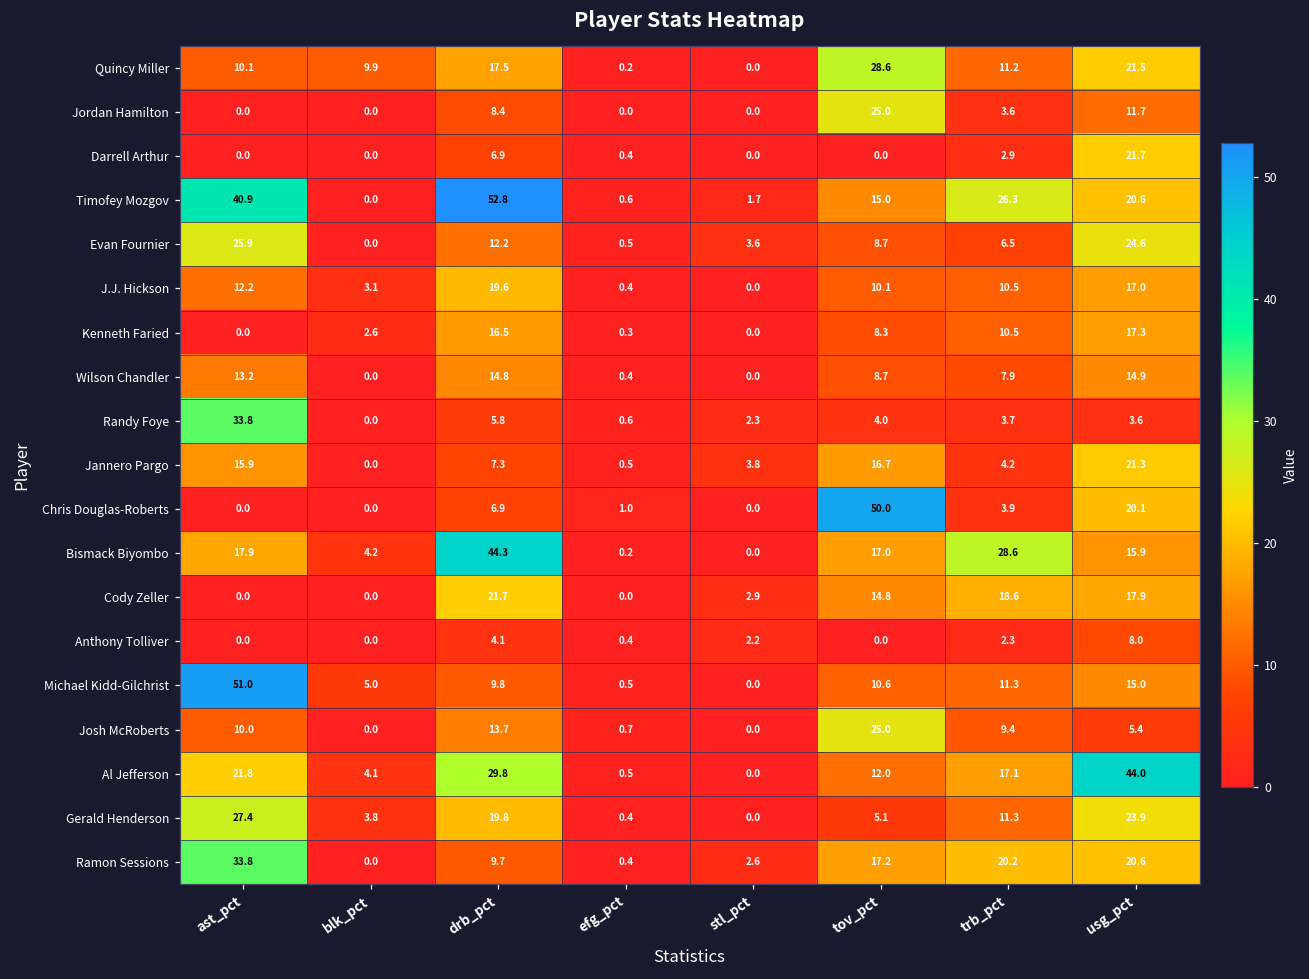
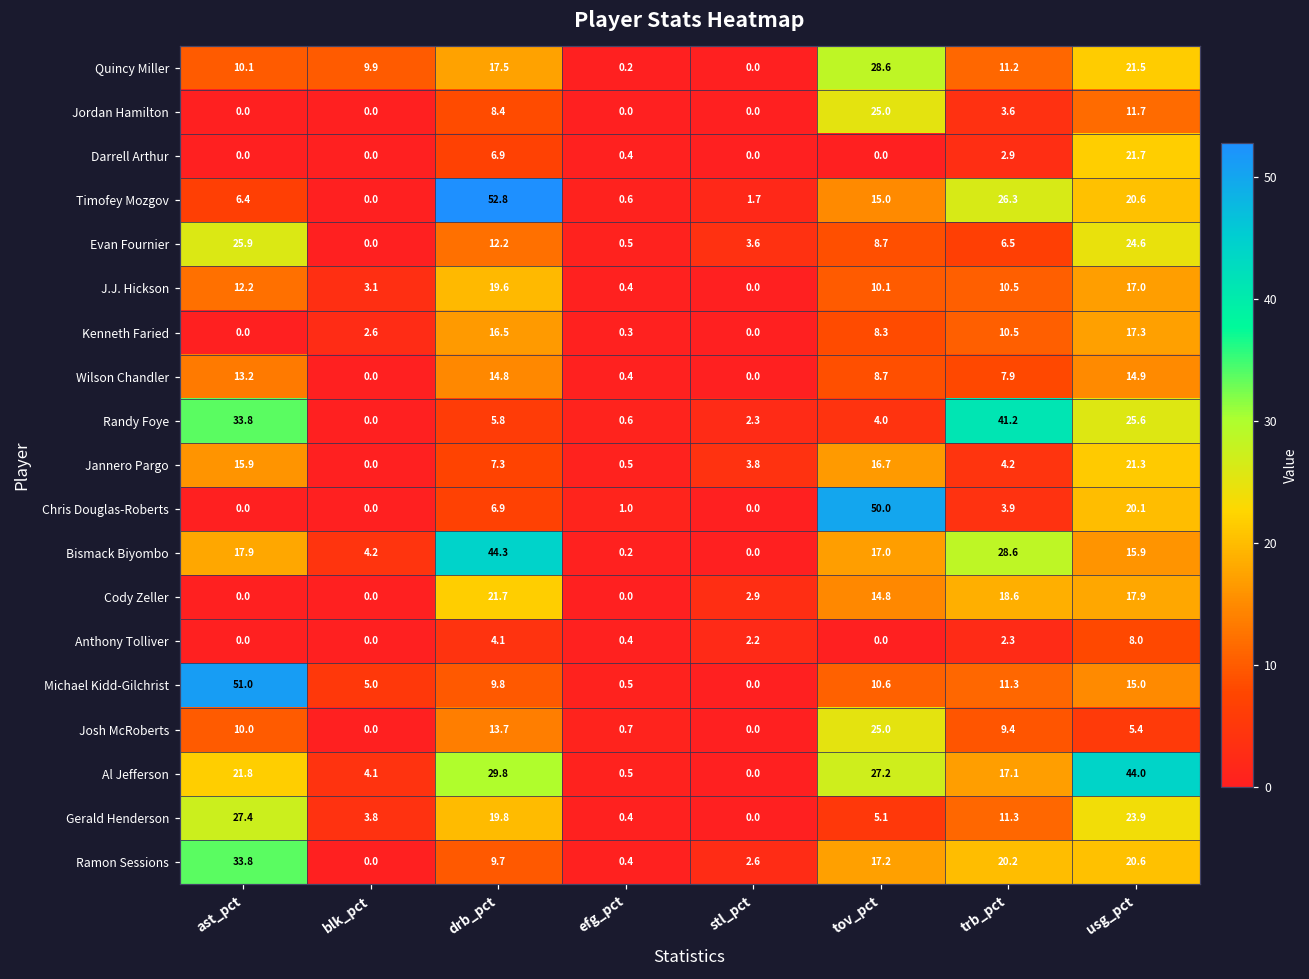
  {
    "Quincy Miller": {
      "ast_pct": 10.1,
      "blk_pct": 9.9,
      "drb_pct": 17.5,
      "efg_pct": 0.2,
      "stl_pct": 0.0,
      "tov_pct": 28.6,
      "trb_pct": 11.2,
      "usg_pct": 21.5
    },
    "Jordan Hamilton": {
      "ast_pct": 0.0,
      "blk_pct": 0.0,
      "drb_pct": 8.4,
      "efg_pct": 0.0,
      "stl_pct": 0.0,
      "tov_pct": 25.0,
      "trb_pct": 3.6,
      "usg_pct": 11.7
    },
    "Darrell Arthur": {
      "ast_pct": 0.0,
      "blk_pct": 0.0,
      "drb_pct": 6.9,
      "efg_pct": 0.4,
      "stl_pct": 0.0,
      "tov_pct": 0.0,
      "trb_pct": 2.9,
      "usg_pct": 21.7
    },
    "Timofey Mozgov": {
-     "ast_pct": 40.9,
+     "ast_pct": 6.4,
      "blk_pct": 0.0,
      "drb_pct": 52.8,
      "efg_pct": 0.6,
      "stl_pct": 1.7,
      "tov_pct": 15.0,
      "trb_pct": 26.3,
      "usg_pct": 20.6
    },
    "Evan Fournier": {
      "ast_pct": 25.9,
      "blk_pct": 0.0,
      "drb_pct": 12.2,
      "efg_pct": 0.5,
      "stl_pct": 3.6,
      "tov_pct": 8.7,
      "trb_pct": 6.5,
      "usg_pct": 24.6
    },
    "J.J. Hickson": {
      "ast_pct": 12.2,
      "blk_pct": 3.1,
      "drb_pct": 19.6,
      "efg_pct": 0.4,
      "stl_pct": 0.0,
      "tov_pct": 10.1,
      "trb_pct": 10.5,
      "usg_pct": 17.0
    },
    "Kenneth Faried": {
      "ast_pct": 0.0,
      "blk_pct": 2.6,
      "drb_pct": 16.5,
      "efg_pct": 0.3,
      "stl_pct": 0.0,
      "tov_pct": 8.3,
      "trb_pct": 10.5,
      "usg_pct": 17.3
    },
    "Wilson Chandler": {
      "ast_pct": 13.2,
      "blk_pct": 0.0,
      "drb_pct": 14.8,
      "efg_pct": 0.4,
      "stl_pct": 0.0,
      "tov_pct": 8.7,
      "trb_pct": 7.9,
      "usg_pct": 14.9
    },
    "Randy Foye": {
      "ast_pct": 33.8,
      "blk_pct": 0.0,
      "drb_pct": 5.8,
      "efg_pct": 0.6,
      "stl_pct": 2.3,
      "tov_pct": 4.0,
-     "trb_pct": 3.7,
-     "usg_pct": 3.6
+     "trb_pct": 41.2,
+     "usg_pct": 25.6
    },
    "Jannero Pargo": {
      "ast_pct": 15.9,
      "blk_pct": 0.0,
      "drb_pct": 7.3,
      "efg_pct": 0.5,
      "stl_pct": 3.8,
      "tov_pct": 16.7,
      "trb_pct": 4.2,
      "usg_pct": 21.3
    },
    "Chris Douglas-Roberts": {
      "ast_pct": 0.0,
      "blk_pct": 0.0,
      "drb_pct": 6.9,
      "efg_pct": 1.0,
      "stl_pct": 0.0,
      "tov_pct": 50.0,
      "trb_pct": 3.9,
      "usg_pct": 20.1
    },
    "Bismack Biyombo": {
      "ast_pct": 17.9,
      "blk_pct": 4.2,
      "drb_pct": 44.3,
      "efg_pct": 0.2,
      "stl_pct": 0.0,
      "tov_pct": 17.0,
      "trb_pct": 28.6,
      "usg_pct": 15.9
    },
    "Cody Zeller": {
      "ast_pct": 0.0,
      "blk_pct": 0.0,
      "drb_pct": 21.7,
      "efg_pct": 0.0,
      "stl_pct": 2.9,
      "tov_pct": 14.8,
      "trb_pct": 18.6,
      "usg_pct": 17.9
    },
    "Anthony Tolliver": {
      "ast_pct": 0.0,
      "blk_pct": 0.0,
      "drb_pct": 4.1,
      "efg_pct": 0.4,
      "stl_pct": 2.2,
      "tov_pct": 0.0,
      "trb_pct": 2.3,
      "usg_pct": 8.0
    },
    "Michael Kidd-Gilchrist": {
      "ast_pct": 51.0,
      "blk_pct": 5.0,
      "drb_pct": 9.8,
      "efg_pct": 0.5,
      "stl_pct": 0.0,
      "tov_pct": 10.6,
      "trb_pct": 11.3,
      "usg_pct": 15.0
    },
    "Josh McRoberts": {
      "ast_pct": 10.0,
      "blk_pct": 0.0,
      "drb_pct": 13.7,
      "efg_pct": 0.7,
      "stl_pct": 0.0,
      "tov_pct": 25.0,
      "trb_pct": 9.4,
      "usg_pct": 5.4
    },
    "Al Jefferson": {
      "ast_pct": 21.8,
      "blk_pct": 4.1,
      "drb_pct": 29.8,
      "efg_pct": 0.5,
      "stl_pct": 0.0,
-     "tov_pct": 12.0,
+     "tov_pct": 27.2,
      "trb_pct": 17.1,
      "usg_pct": 44.0
    },
    "Gerald Henderson": {
      "ast_pct": 27.4,
      "blk_pct": 3.8,
      "drb_pct": 19.8,
      "efg_pct": 0.4,
      "stl_pct": 0.0,
      "tov_pct": 5.1,
      "trb_pct": 11.3,
      "usg_pct": 23.9
    },
    "Ramon Sessions": {
      "ast_pct": 33.8,
      "blk_pct": 0.0,
      "drb_pct": 9.7,
      "efg_pct": 0.4,
      "stl_pct": 2.6,
      "tov_pct": 17.2,
      "trb_pct": 20.2,
      "usg_pct": 20.6
    }
  }
